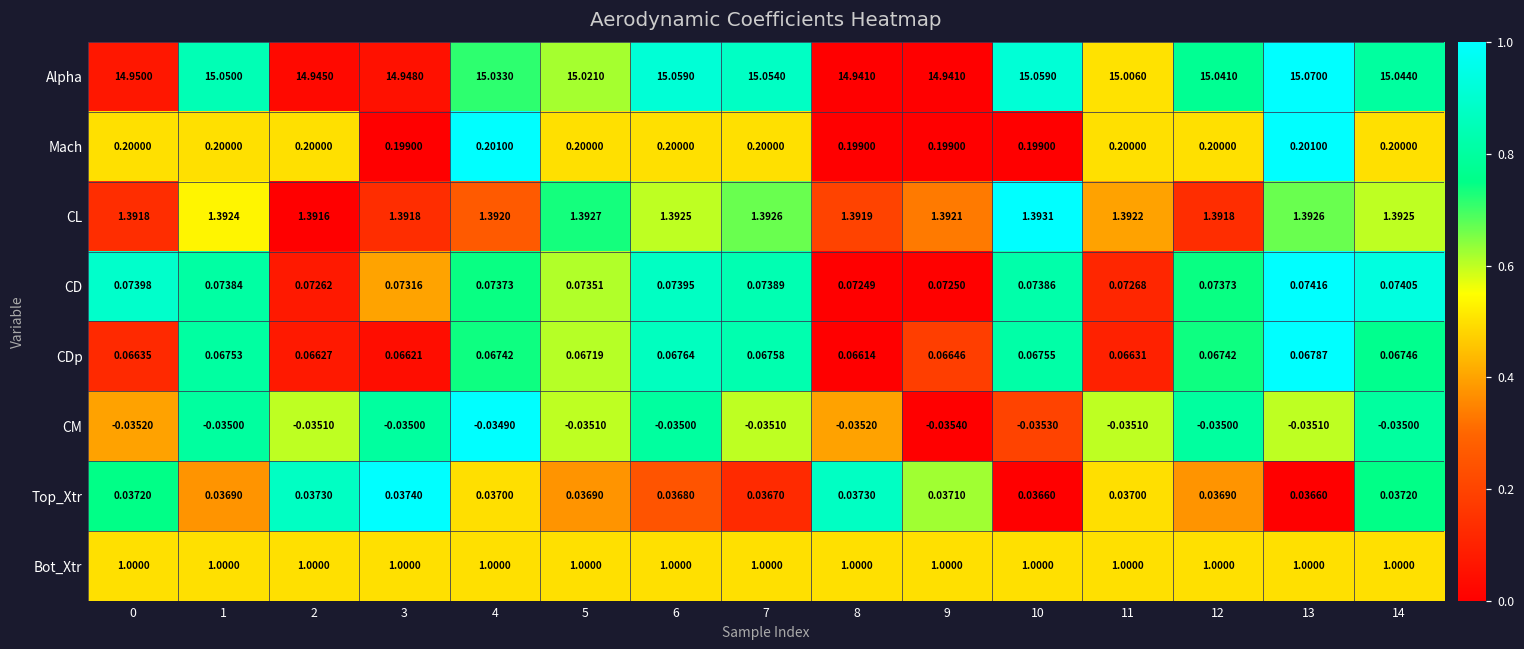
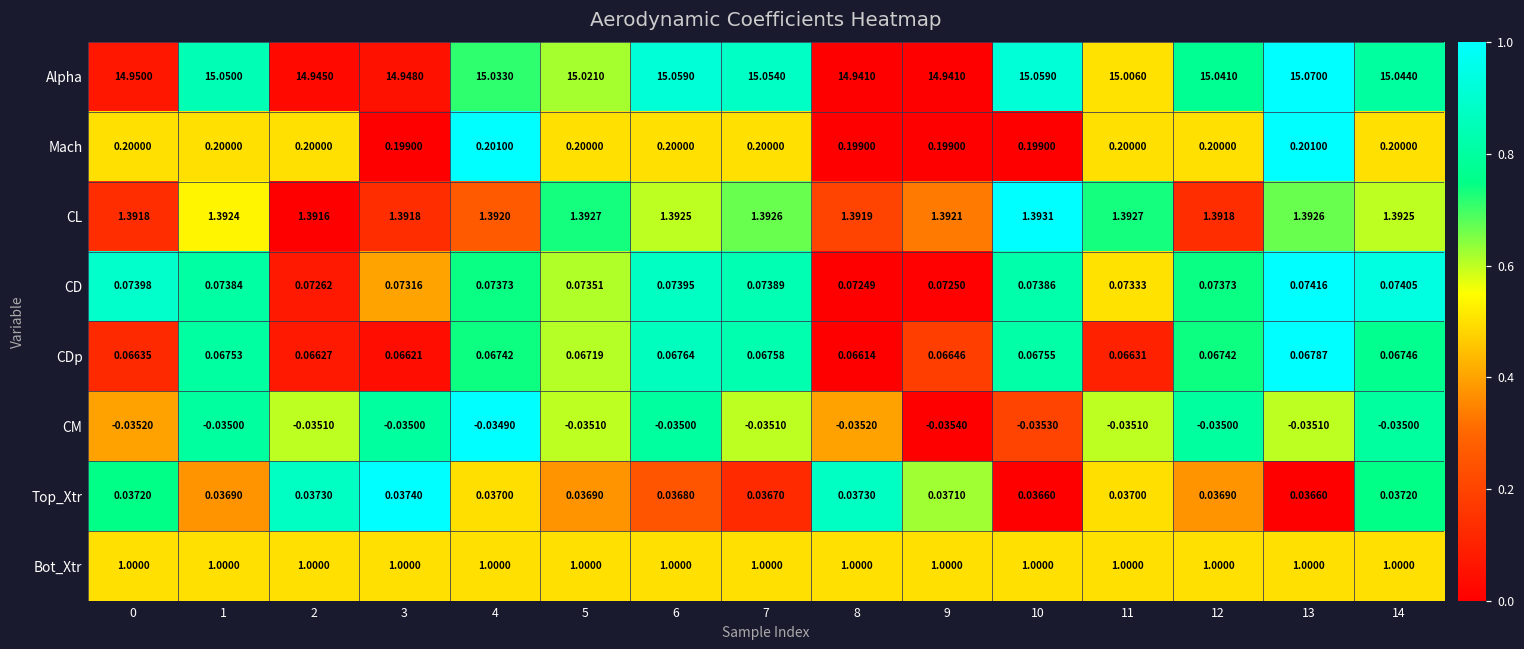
  {
    "Alpha": {
      "0": 14.9500,
      "1": 15.0500,
      "2": 14.9450,
      "3": 14.9480,
      "4": 15.0330,
      "5": 15.0210,
      "6": 15.0590,
      "7": 15.0540,
      "8": 14.9410,
      "9": 14.9410,
      "10": 15.0590,
      "11": 15.0060,
      "12": 15.0410,
      "13": 15.0700,
      "14": 15.0440
    },
    "Mach": {
      "0": 0.20000,
      "1": 0.20000,
      "2": 0.20000,
      "3": 0.19900,
      "4": 0.20100,
      "5": 0.20000,
      "6": 0.20000,
      "7": 0.20000,
      "8": 0.19900,
      "9": 0.19900,
      "10": 0.19900,
      "11": 0.20000,
      "12": 0.20000,
      "13": 0.20100,
      "14": 0.20000
    },
    "CL": {
      "0": 1.3918,
      "1": 1.3924,
      "2": 1.3916,
      "3": 1.3918,
      "4": 1.3920,
      "5": 1.3927,
      "6": 1.3925,
      "7": 1.3926,
      "8": 1.3919,
      "9": 1.3921,
      "10": 1.3931,
-     "11": 1.3922,
+     "11": 1.3927,
      "12": 1.3918,
      "13": 1.3926,
      "14": 1.3925
    },
    "CD": {
      "0": 0.07398,
      "1": 0.07384,
      "2": 0.07262,
      "3": 0.07316,
      "4": 0.07373,
      "5": 0.07351,
      "6": 0.07395,
      "7": 0.07389,
      "8": 0.07249,
      "9": 0.07250,
      "10": 0.07386,
-     "11": 0.07268,
+     "11": 0.07333,
      "12": 0.07373,
      "13": 0.07416,
      "14": 0.07405
    },
    "CDp": {
      "0": 0.06635,
      "1": 0.06753,
      "2": 0.06627,
      "3": 0.06621,
      "4": 0.06742,
      "5": 0.06719,
      "6": 0.06764,
      "7": 0.06758,
      "8": 0.06614,
      "9": 0.06646,
      "10": 0.06755,
      "11": 0.06631,
      "12": 0.06742,
      "13": 0.06787,
      "14": 0.06746
    },
    "CM": {
      "0": -0.03520,
      "1": -0.03500,
      "2": -0.03510,
      "3": -0.03500,
      "4": -0.03490,
      "5": -0.03510,
      "6": -0.03500,
      "7": -0.03510,
      "8": -0.03520,
      "9": -0.03540,
      "10": -0.03530,
      "11": -0.03510,
      "12": -0.03500,
      "13": -0.03510,
      "14": -0.03500
    },
    "Top_Xtr": {
      "0": 0.03720,
      "1": 0.03690,
      "2": 0.03730,
      "3": 0.03740,
      "4": 0.03700,
      "5": 0.03690,
      "6": 0.03680,
      "7": 0.03670,
      "8": 0.03730,
      "9": 0.03710,
      "10": 0.03660,
      "11": 0.03700,
      "12": 0.03690,
      "13": 0.03660,
      "14": 0.03720
    },
    "Bot_Xtr": {
      "0": 1.0000,
      "1": 1.0000,
      "2": 1.0000,
      "3": 1.0000,
      "4": 1.0000,
      "5": 1.0000,
      "6": 1.0000,
      "7": 1.0000,
      "8": 1.0000,
      "9": 1.0000,
      "10": 1.0000,
      "11": 1.0000,
      "12": 1.0000,
      "13": 1.0000,
      "14": 1.0000
    }
  }
